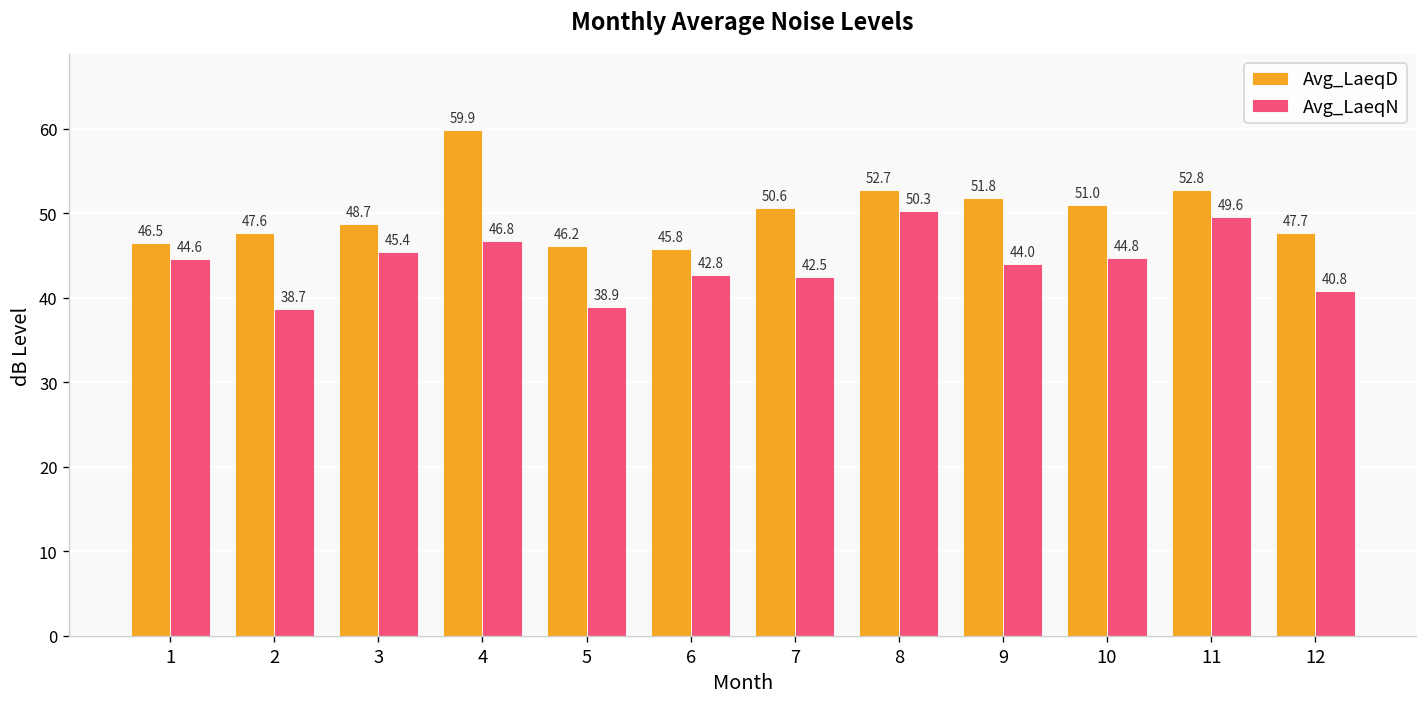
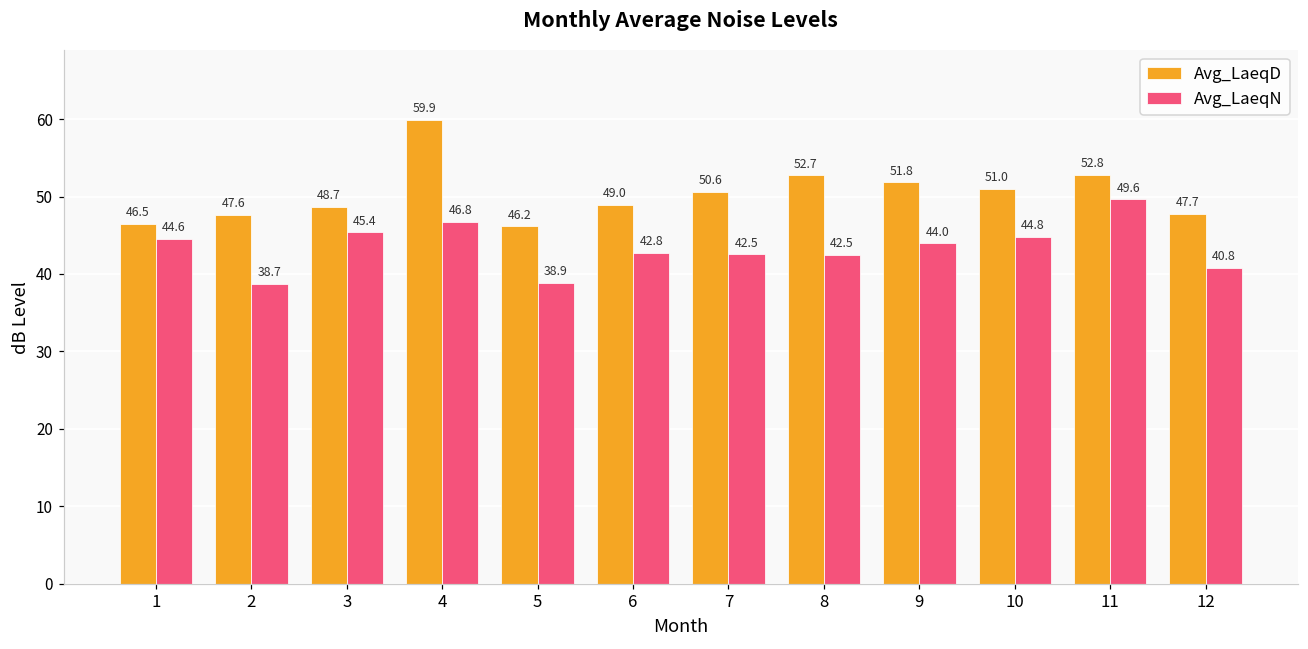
  {
    "Avg_LaeqD": {
      "1": 46.5,
      "2": 47.6,
      "3": 48.7,
      "4": 59.9,
      "5": 46.2,
-     "6": 45.8,
+     "6": 49.0,
      "7": 50.6,
      "8": 52.7,
      "9": 51.8,
      "10": 51.0,
      "11": 52.8,
      "12": 47.7
    },
    "Avg_LaeqN": {
      "1": 44.6,
      "2": 38.7,
      "3": 45.4,
      "4": 46.8,
      "5": 38.9,
      "6": 42.8,
      "7": 42.5,
-     "8": 50.3,
+     "8": 42.5,
      "9": 44.0,
      "10": 44.8,
      "11": 49.6,
      "12": 40.8
    }
  }
